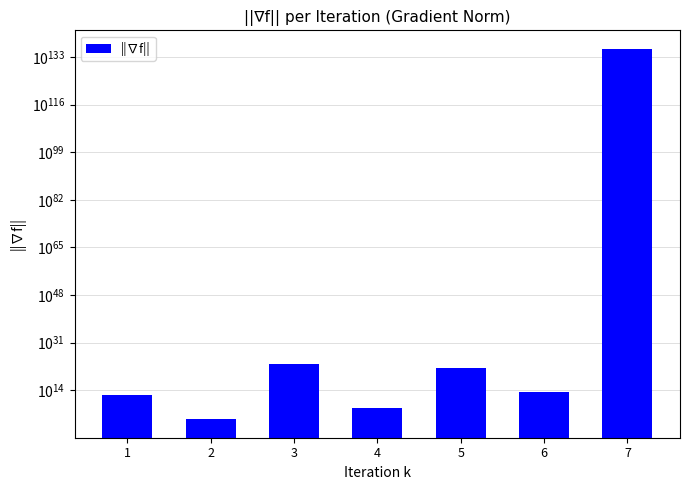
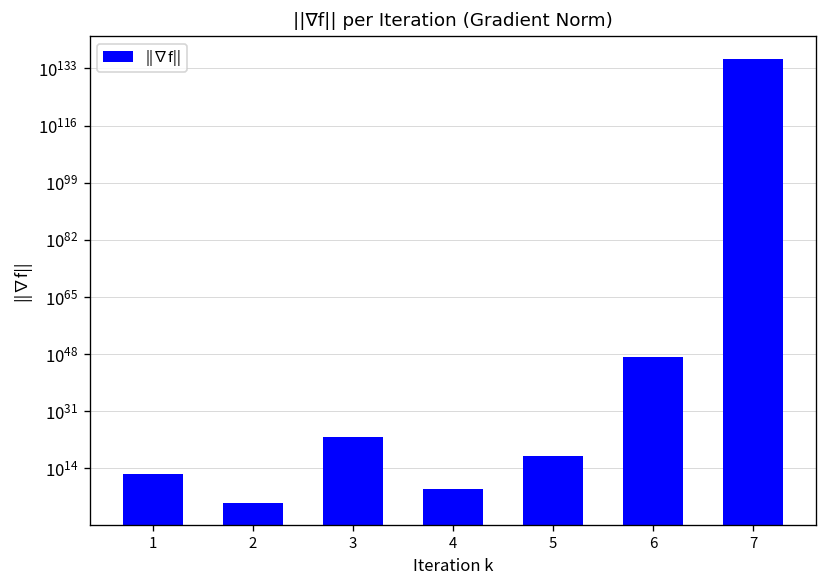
  {
-   "5": 10000000000000000000000,
-   "6": 20000000000000
+   "5": 0,
+   "6": 200000000000000000000000000000000000000000000000
  }
